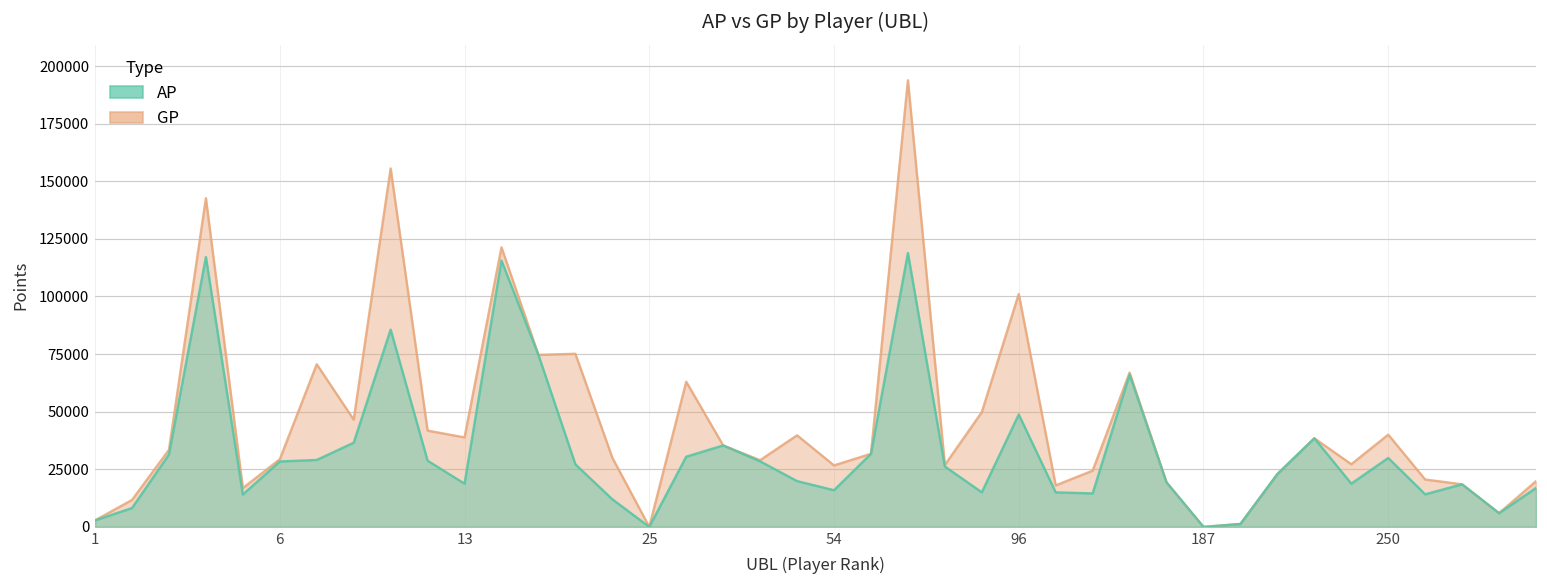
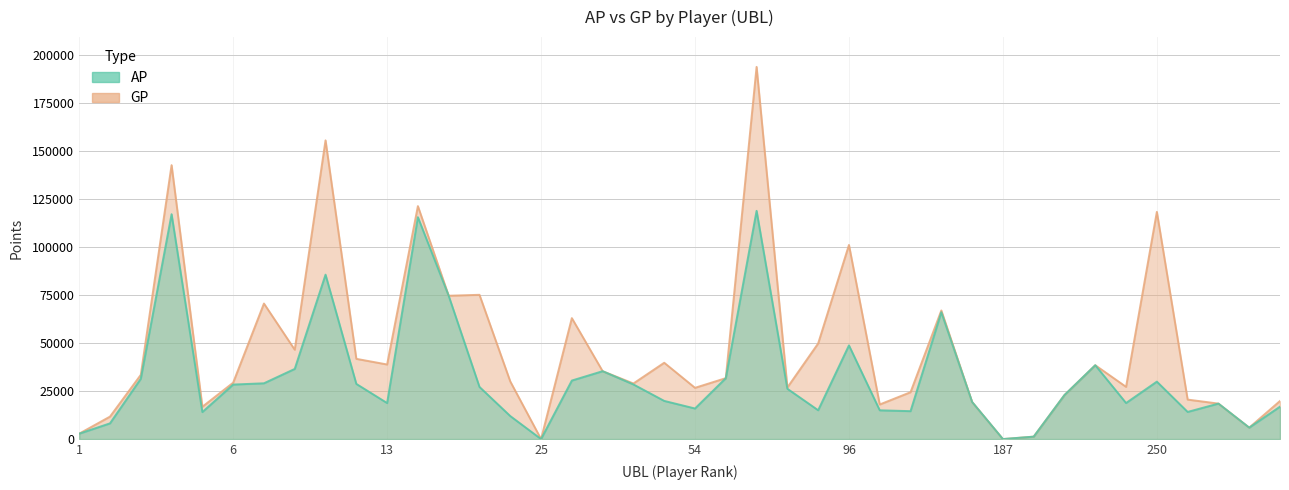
  {
    "GP": {
      "54": 27000,
      "96": 101000,
-     "250": 40000
+     "250": 118000
    },
    "AP": {
      "54": 16000,
      "96": 49000,
      "250": 30000
    }
  }
